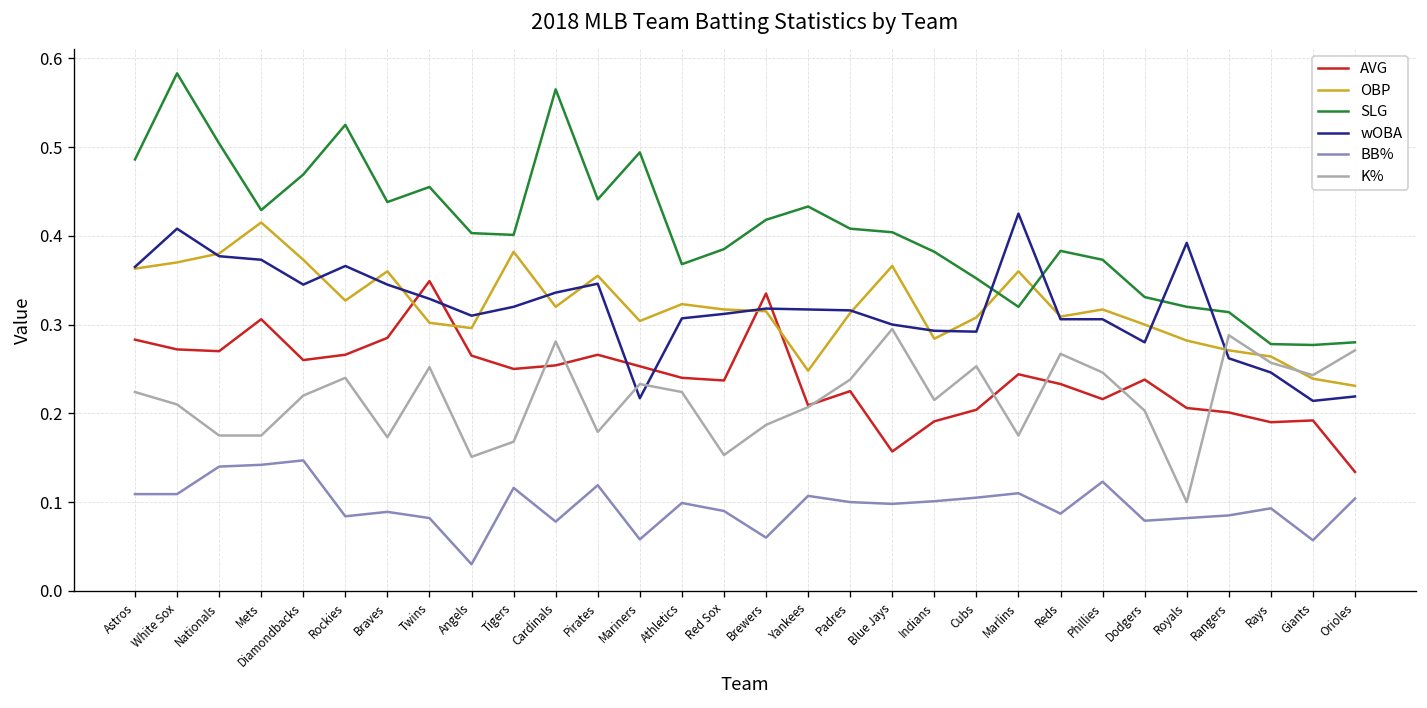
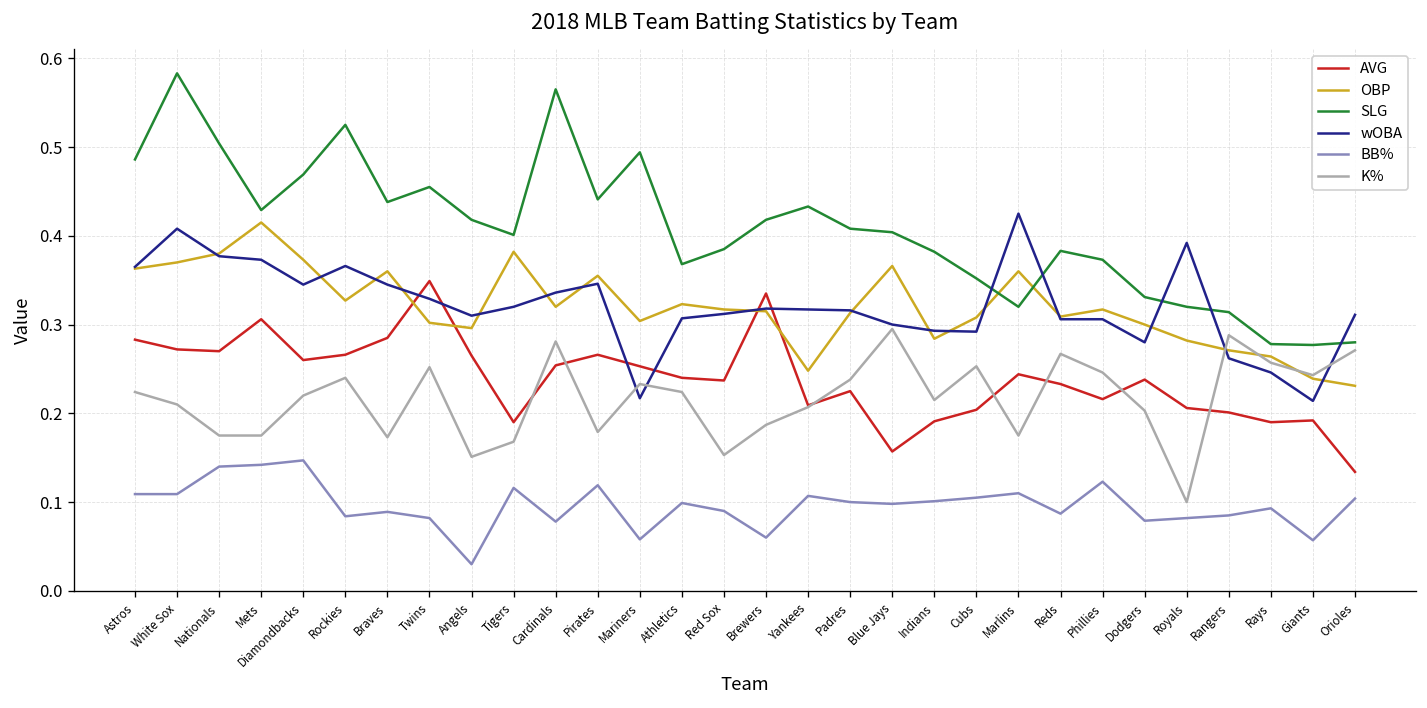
  {
    "AVG": {
      "Astros": 0.28,
      "White Sox": 0.27,
      "Nationals": 0.27,
      "Mets": 0.31,
      "Diamondbacks": 0.26,
      "Rockies": 0.27,
      "Braves": 0.29,
      "Twins": 0.35,
      "Angels": 0.27,
-     "Tigers": 0.25,
+     "Tigers": 0.19,
      "Cardinals": 0.25,
      "Pirates": 0.27,
      "Mariners": 0.25,
      "Athletics": 0.24,
      "Red Sox": 0.24,
      "Brewers": 0.34,
      "Padres": 0.23,
      "Blue Jays": 0.16,
      "Indians": 0.19,
      "Cubs": 0.20,
      "Marlins": 0.24,
      "Reds": 0.23,
      "Phillies": 0.22,
      "Dodgers": 0.24,
      "Royals": 0.21,
      "Rangers": 0.20,
      "Rays": 0.19,
      "Giants": 0.19,
      "Orioles": 0.13
    },
    "OBP": {
      "White Sox": 0.37,
      "Mets": 0.42,
      "Diamondbacks": 0.37,
      "Rockies": 0.33,
      "Braves": 0.36,
      "Twins": 0.30,
      "Angels": 0.30,
      "Tigers": 0.38,
      "Cardinals": 0.32,
      "Pirates": 0.36,
      "Mariners": 0.30,
      "Athletics": 0.32,
      "Red Sox": 0.32,
      "Yankees": 0.25,
      "Blue Jays": 0.37,
      "Indians": 0.28,
      "Cubs": 0.31,
      "Marlins": 0.36,
      "Phillies": 0.32,
      "Dodgers": 0.30,
      "Royals": 0.28,
      "Rangers": 0.27,
      "Rays": 0.26,
      "Giants": 0.24,
      "Orioles": 0.23
    },
    "SLG": {
      "Astros": 0.49,
      "White Sox": 0.58,
      "Nationals": 0.50,
      "Mets": 0.43,
      "Diamondbacks": 0.47,
      "Rockies": 0.53,
      "Braves": 0.44,
      "Twins": 0.46,
-     "Angels": 0.40,
+     "Angels": 0.42,
      "Tigers": 0.40,
      "Cardinals": 0.57,
      "Pirates": 0.44,
      "Mariners": 0.49,
      "Athletics": 0.37,
      "Red Sox": 0.39,
      "Brewers": 0.42,
      "Yankees": 0.43,
      "Padres": 0.41,
      "Blue Jays": 0.40,
      "Indians": 0.38,
      "Cubs": 0.35,
      "Marlins": 0.32,
      "Reds": 0.38,
      "Phillies": 0.37,
      "Dodgers": 0.33,
      "Royals": 0.32,
      "Rangers": 0.31,
      "Rays": 0.28,
      "Giants": 0.28,
      "Orioles": 0.28
    },
    "wOBA": {
      "White Sox": 0.41,
      "Mets": 0.37,
      "Diamondbacks": 0.35,
      "Rockies": 0.37,
      "Braves": 0.35,
      "Twins": 0.33,
      "Angels": 0.31,
      "Tigers": 0.32,
      "Cardinals": 0.34,
      "Pirates": 0.35,
      "Mariners": 0.22,
      "Athletics": 0.31,
      "Red Sox": 0.31,
      "Yankees": 0.32,
      "Blue Jays": 0.30,
      "Indians": 0.29,
      "Cubs": 0.29,
      "Marlins": 0.43,
      "Phillies": 0.31,
      "Dodgers": 0.28,
      "Royals": 0.39,
      "Rangers": 0.26,
      "Rays": 0.25,
      "Giants": 0.21,
-     "Orioles": 0.22
+     "Orioles": 0.31
    }
  }
